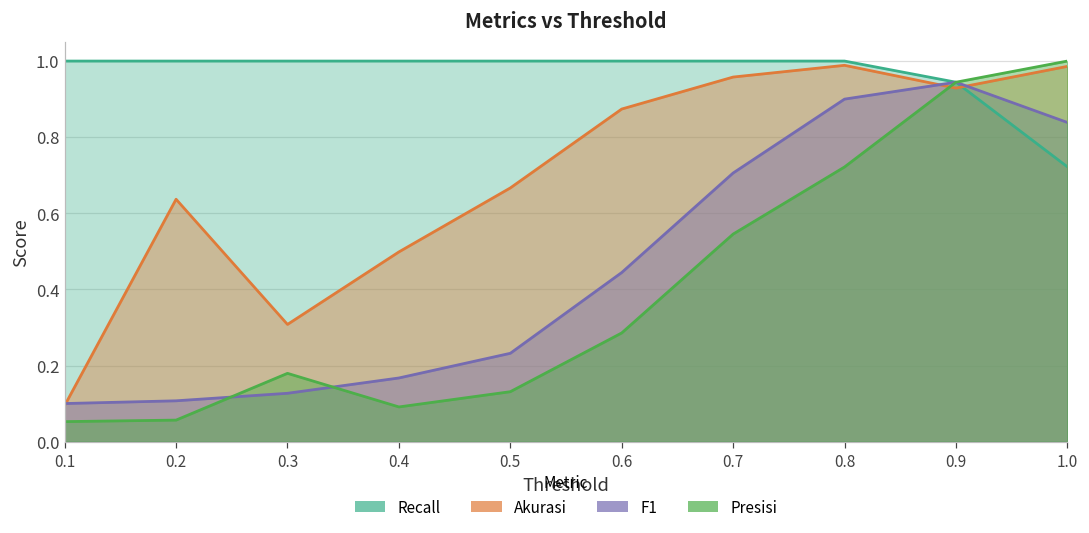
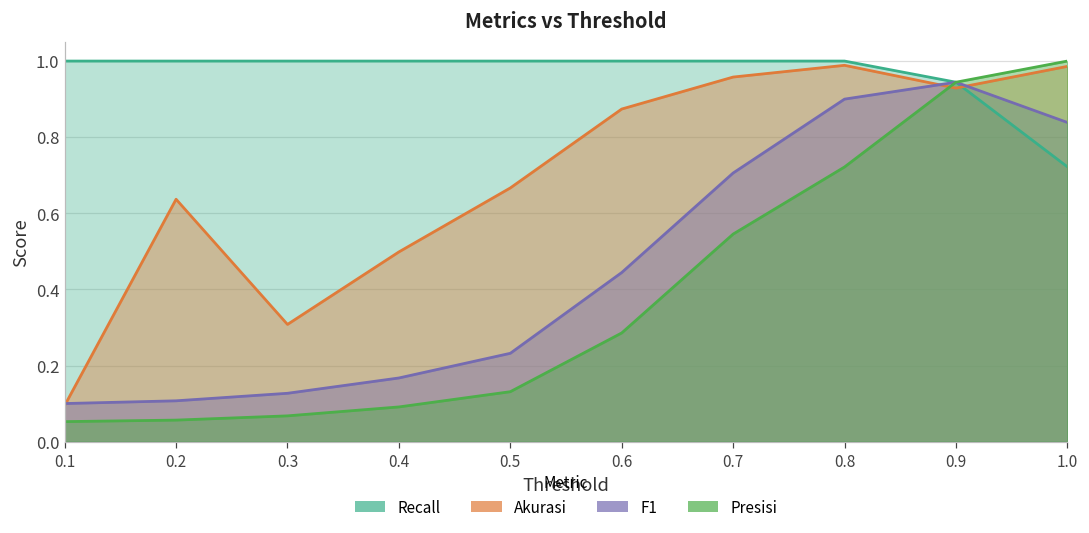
  {
    "Akurasi": {
      "0.2": 0.64,
      "0.3": 0.31,
      "0.4": 0.50,
      "0.5": 0.67,
      "0.6": 0.87,
      "0.7": 0.96,
      "0.8": 0.99,
      "0.9": 0.93,
      "1.0": 0.99
    },
    "Presisi": {
      "0.1": 0.05,
      "0.2": 0.06,
-     "0.3": 0.18,
+     "0.3": 0.07,
      "0.4": 0.09,
      "0.5": 0.13,
      "0.6": 0.29,
      "0.7": 0.55,
      "0.8": 0.72,
      "1.0": 1.00
    }
  }
